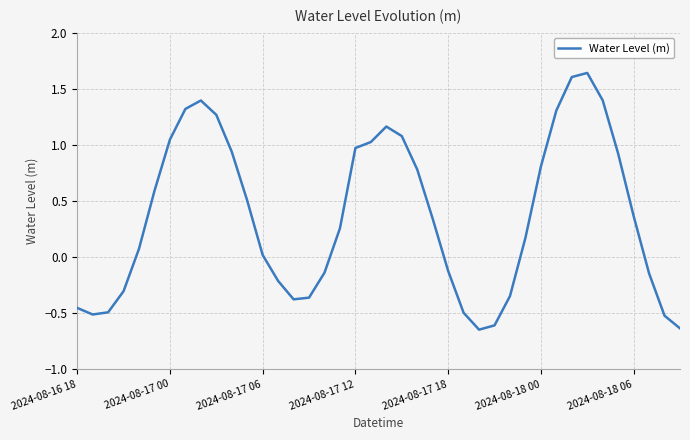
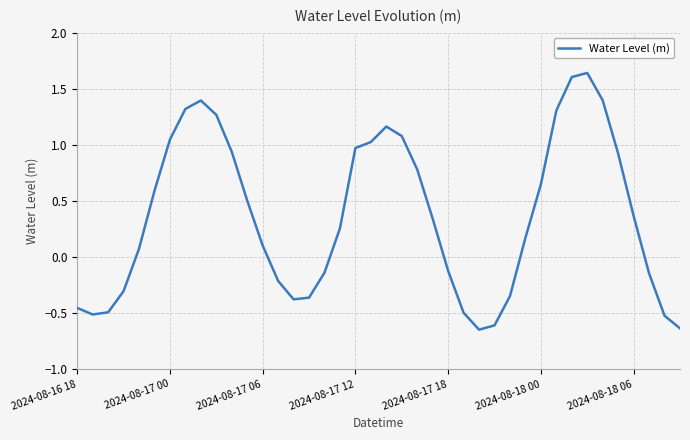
  {
    "2024-08-16 18": -0.45,
    "2024-08-17 00": 1.05,
-   "2024-08-17 06": 0.02,
+   "2024-08-17 06": 0.10,
    "2024-08-17 12": 0.97,
    "2024-08-17 18": -0.12,
-   "2024-08-18 00": 0.81,
+   "2024-08-18 00": 0.65,
    "2024-08-18 06": 0.37
  }
